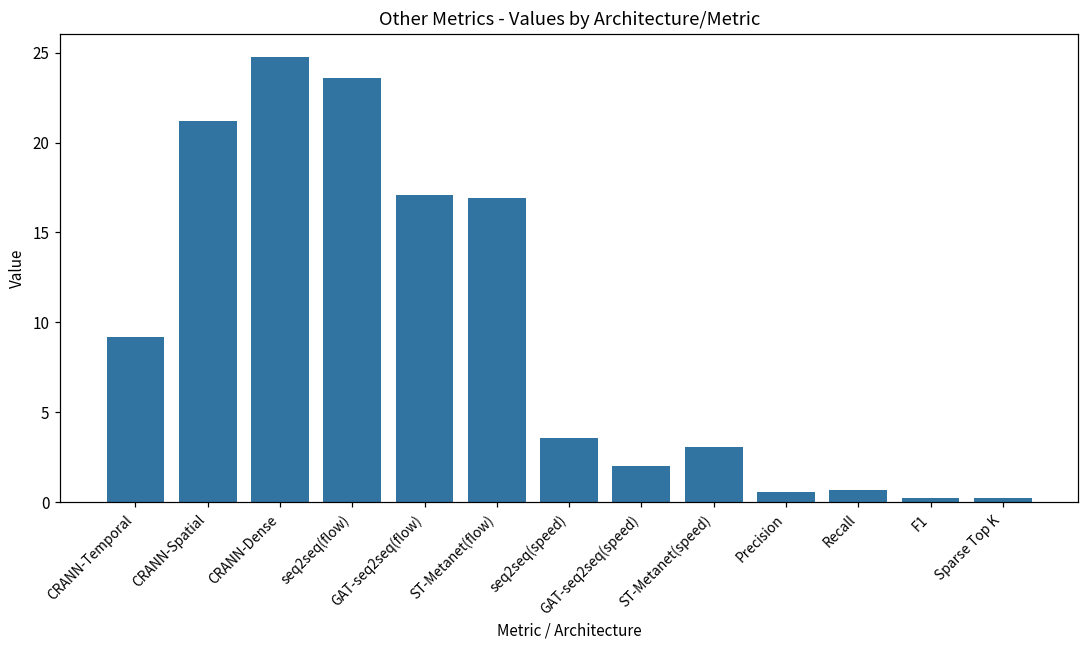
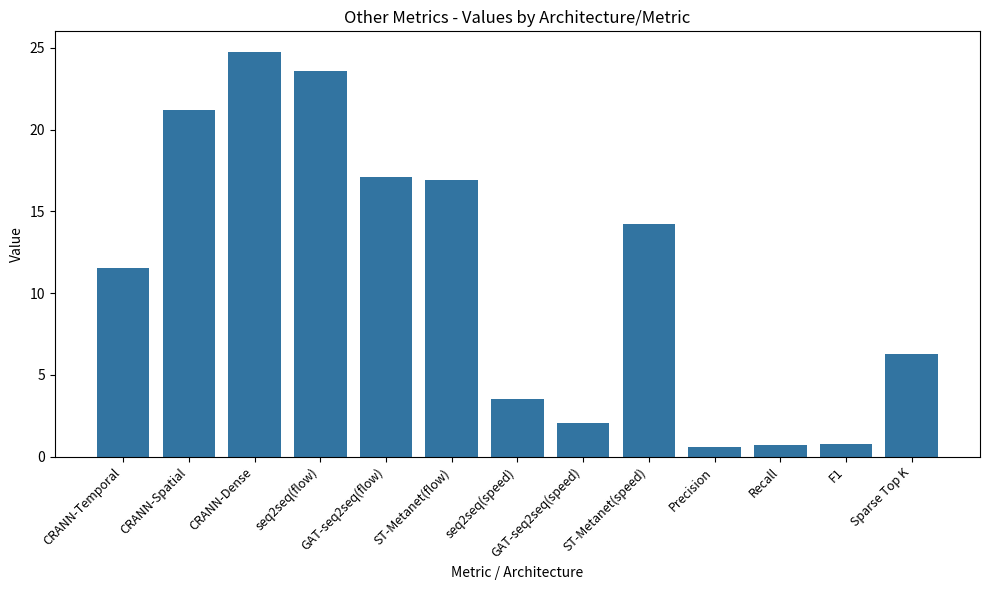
  {
-   "CRANN-Temporal": 9.2,
+   "CRANN-Temporal": 11.6,
    "CRANN-Spatial": 21.2,
    "CRANN-Dense": 24.8,
    "seq2seq(flow)": 23.6,
    "GAT-seq2seq(flow)": 17.1,
    "ST-Metanet(flow)": 16.9,
    "seq2seq(speed)": 3.6,
    "GAT-seq2seq(speed)": 2.0,
-   "ST-Metanet(speed)": 3.1,
+   "ST-Metanet(speed)": 14.3,
    "Precision": 0.6,
    "Recall": 0.7,
-   "F1": 0.3,
-   "Sparse Top K": 0.2
+   "F1": 0.8,
+   "Sparse Top K": 6.3
  }
